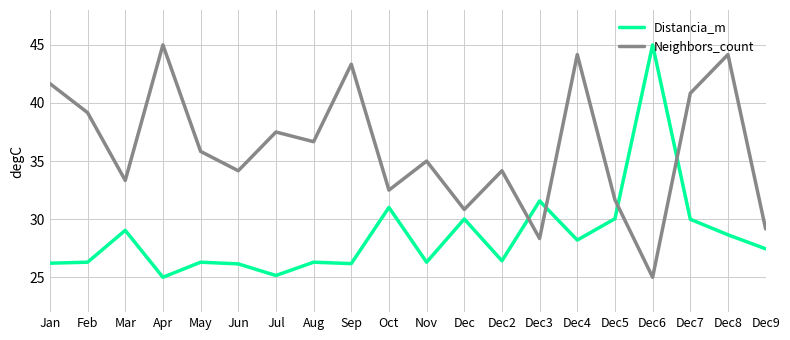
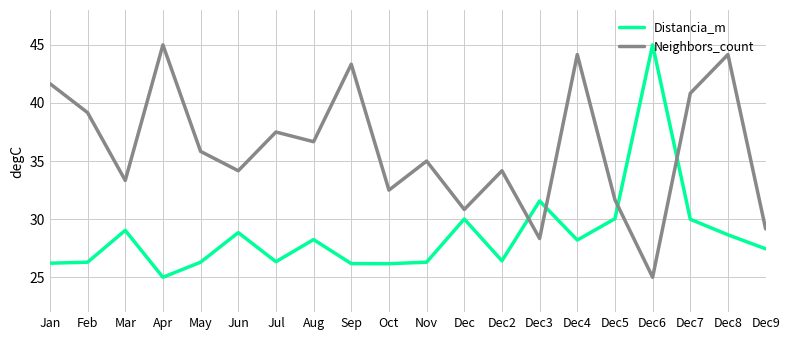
  {
    "Distancia_m": {
      "Jan": 26.2,
      "Feb": 26.3,
      "Mar": 29.0,
      "Apr": 25.0,
      "May": 26.3,
-     "Jun": 26.2,
-     "Jul": 25.2,
-     "Aug": 26.3,
+     "Jun": 28.8,
+     "Jul": 26.3,
+     "Aug": 28.2,
      "Sep": 26.2,
-     "Oct": 31.0,
+     "Oct": 26.2,
      "Nov": 26.3,
      "Dec": 30.0,
      "Dec2": 26.4,
      "Dec3": 31.6,
      "Dec4": 28.2,
      "Dec5": 30.0,
      "Dec6": 45.0,
      "Dec7": 30.0,
      "Dec8": 28.7,
      "Dec9": 27.5
    },
    "Neighbors_count": {
      "Jan": 41.7,
      "Feb": 39.2,
      "Mar": 33.3,
      "Apr": 45.0,
      "May": 35.8,
      "Jun": 34.2,
      "Jul": 37.5,
      "Aug": 36.7,
      "Sep": 43.3,
      "Oct": 32.5,
      "Nov": 35.0,
      "Dec": 30.8,
      "Dec2": 34.2,
      "Dec3": 28.3,
      "Dec4": 44.2,
      "Dec5": 31.7,
      "Dec6": 25.0,
      "Dec7": 40.8,
      "Dec8": 44.2,
      "Dec9": 29.2
    }
  }
